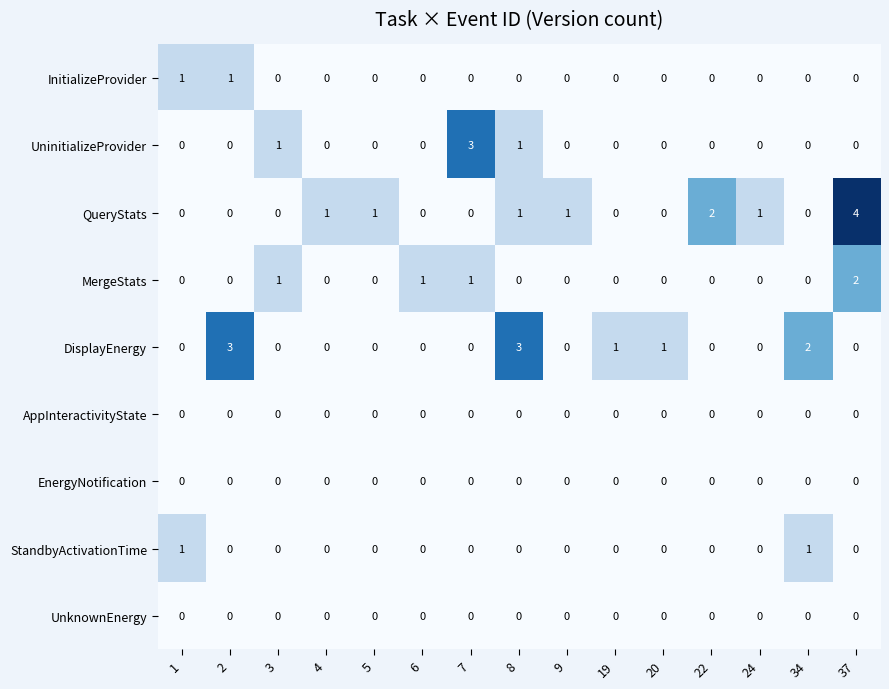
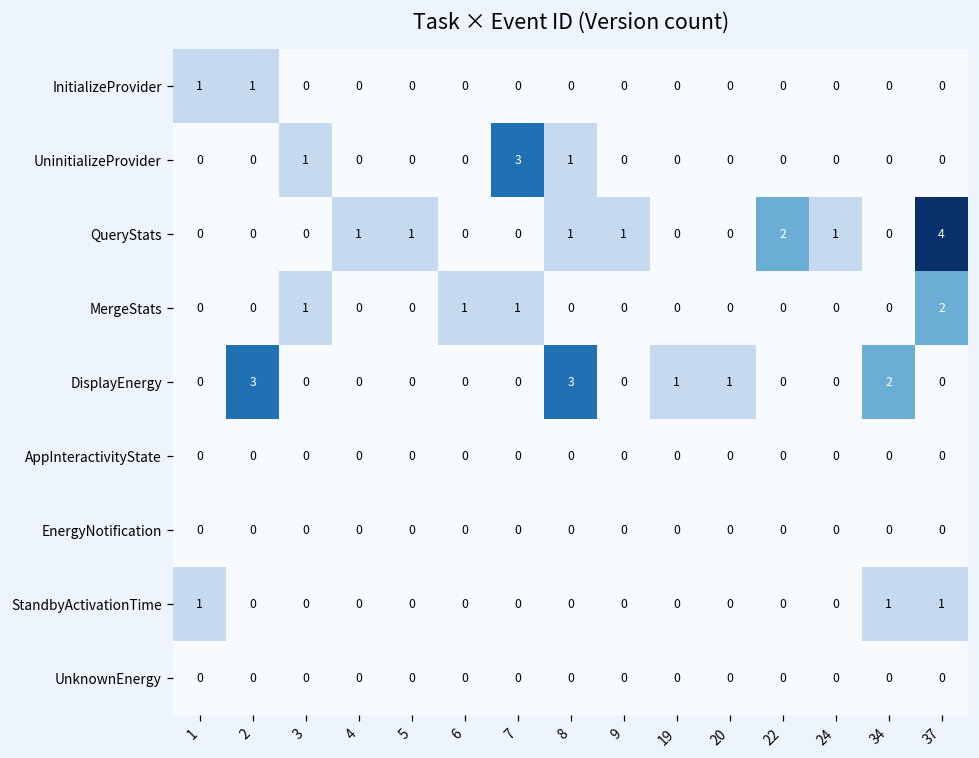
  {
    "InitializeProvider": {
      "1": 1,
      "2": 1,
      "3": 0,
      "4": 0,
      "5": 0,
      "6": 0,
      "7": 0,
      "8": 0,
      "9": 0,
      "19": 0,
      "20": 0,
      "22": 0,
      "24": 0,
      "34": 0,
      "37": 0
    },
    "UninitializeProvider": {
      "1": 0,
      "2": 0,
      "3": 1,
      "4": 0,
      "5": 0,
      "6": 0,
      "7": 3,
      "8": 1,
      "9": 0,
      "19": 0,
      "20": 0,
      "22": 0,
      "24": 0,
      "34": 0,
      "37": 0
    },
    "QueryStats": {
      "1": 0,
      "2": 0,
      "3": 0,
      "4": 1,
      "5": 1,
      "6": 0,
      "7": 0,
      "8": 1,
      "9": 1,
      "19": 0,
      "20": 0,
      "22": 2,
      "24": 1,
      "34": 0,
      "37": 4
    },
    "MergeStats": {
      "1": 0,
      "2": 0,
      "3": 1,
      "4": 0,
      "5": 0,
      "6": 1,
      "7": 1,
      "8": 0,
      "9": 0,
      "19": 0,
      "20": 0,
      "22": 0,
      "24": 0,
      "34": 0,
      "37": 2
    },
    "DisplayEnergy": {
      "1": 0,
      "2": 3,
      "3": 0,
      "4": 0,
      "5": 0,
      "6": 0,
      "7": 0,
      "8": 3,
      "9": 0,
      "19": 1,
      "20": 1,
      "22": 0,
      "24": 0,
      "34": 2,
      "37": 0
    },
    "AppInteractivityState": {
      "1": 0,
      "2": 0,
      "3": 0,
      "4": 0,
      "5": 0,
      "6": 0,
      "7": 0,
      "8": 0,
      "9": 0,
      "19": 0,
      "20": 0,
      "22": 0,
      "24": 0,
      "34": 0,
      "37": 0
    },
    "EnergyNotification": {
      "1": 0,
      "2": 0,
      "3": 0,
      "4": 0,
      "5": 0,
      "6": 0,
      "7": 0,
      "8": 0,
      "9": 0,
      "19": 0,
      "20": 0,
      "22": 0,
      "24": 0,
      "34": 0,
      "37": 0
    },
    "StandbyActivationTime": {
      "1": 1,
      "2": 0,
      "3": 0,
      "4": 0,
      "5": 0,
      "6": 0,
      "7": 0,
      "8": 0,
      "9": 0,
      "19": 0,
      "20": 0,
      "22": 0,
      "24": 0,
      "34": 1,
-     "37": 0
+     "37": 1
    },
    "UnknownEnergy": {
      "1": 0,
      "2": 0,
      "3": 0,
      "4": 0,
      "5": 0,
      "6": 0,
      "7": 0,
      "8": 0,
      "9": 0,
      "19": 0,
      "20": 0,
      "22": 0,
      "24": 0,
      "34": 0,
      "37": 0
    }
  }
